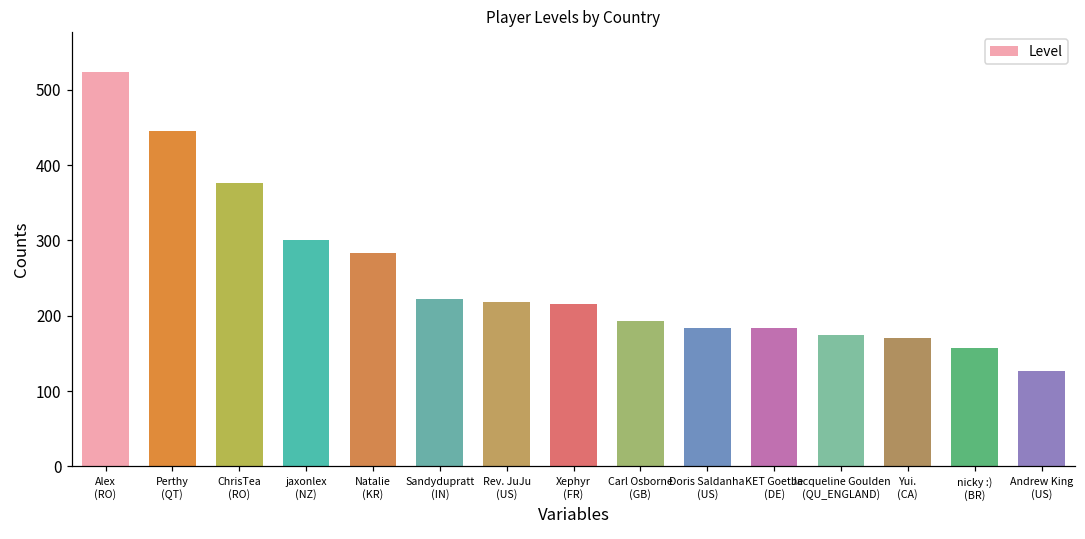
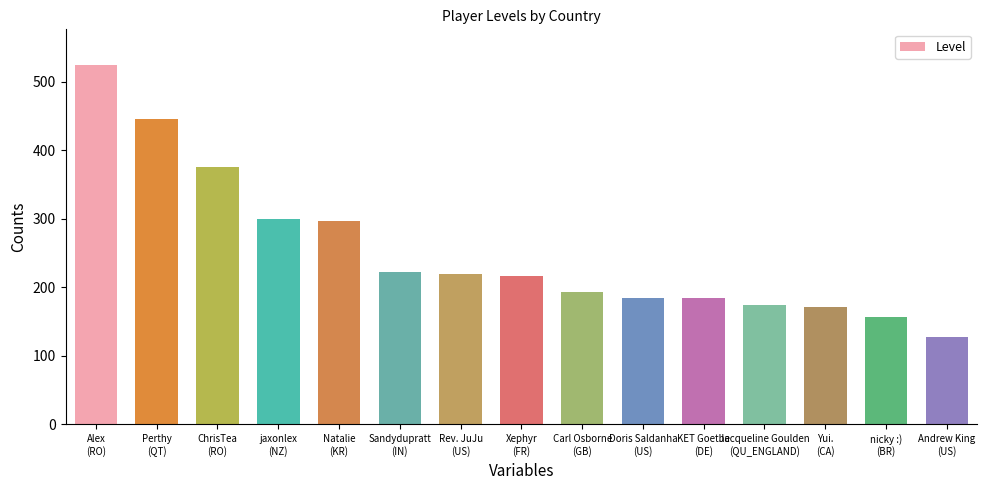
  {
    "Alex (RO)": 520,
    "Perthy (QT)": 450,
    "ChrisTea (RO)": 380,
    "jaxonlex (NZ)": 300,
-   "Natalie (KR)": 280,
+   "Natalie (KR)": 300,
    "Sandydupratt (IN)": 220,
    "Rev. JuJu (US)": 220,
    "Xephyr (FR)": 220,
    "Carl Osborne (GB)": 190,
    "Doris Saldanha (US)": 180,
    "Jacqueline Goulden (QU_ENGLAND)": 170,
    "Yui. (CA)": 170,
    "nicky :) (BR)": 160,
    "Andrew King (US)": 130
  }
